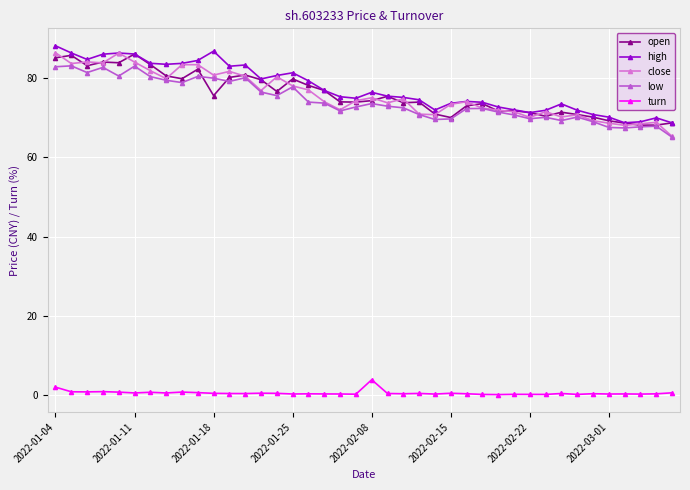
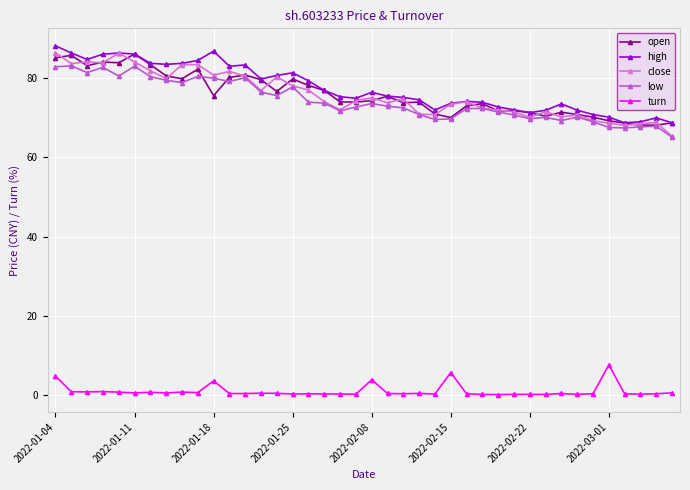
  {
    "open": {
      "2022-01-04": 85,
      "2022-01-18": 76,
      "2022-01-25": 80,
      "2022-02-08": 74
    },
    "high": {
      "2022-01-04": 88,
      "2022-01-18": 87,
      "2022-01-25": 81,
      "2022-02-08": 76,
      "2022-03-01": 70
    },
    "turn": {
-     "2022-01-04": 2,
+     "2022-01-04": 5,
      "2022-01-11": 1,
-     "2022-01-18": 1,
+     "2022-01-18": 4,
      "2022-01-25": 0,
      "2022-02-08": 4,
-     "2022-02-15": 1,
+     "2022-02-15": 6,
      "2022-02-22": 0,
-     "2022-03-01": 0
+     "2022-03-01": 8
    }
  }
